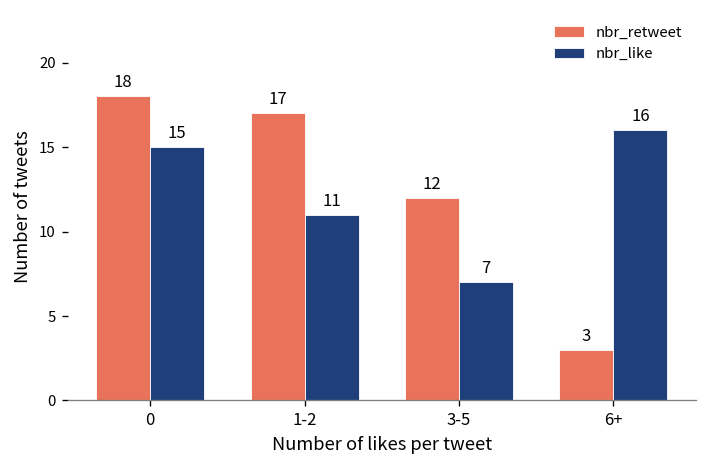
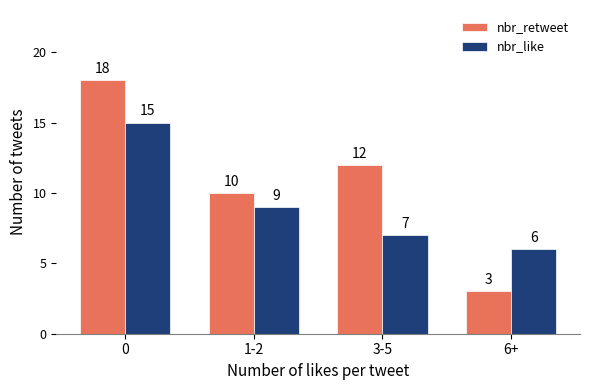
  {
    "nbr_retweet": {
      "0": 18,
-     "1-2": 17,
+     "1-2": 10,
      "3-5": 12,
      "6+": 3
    },
    "nbr_like": {
      "0": 15,
-     "1-2": 11,
+     "1-2": 9,
      "3-5": 7,
-     "6+": 16
+     "6+": 6
    }
  }
